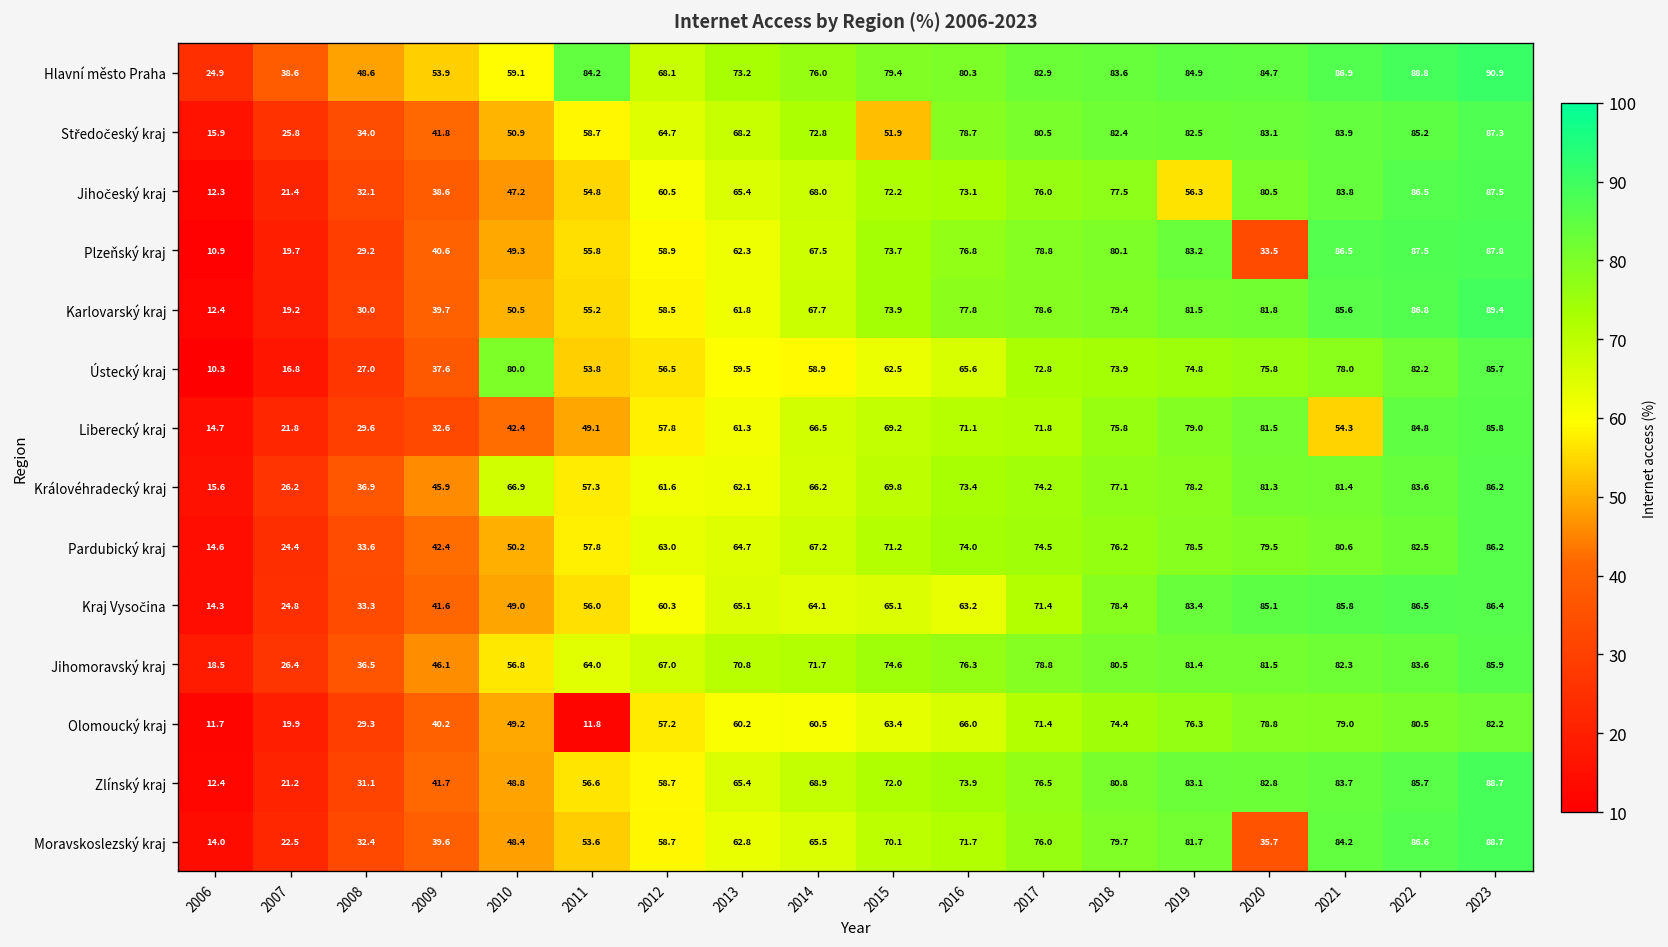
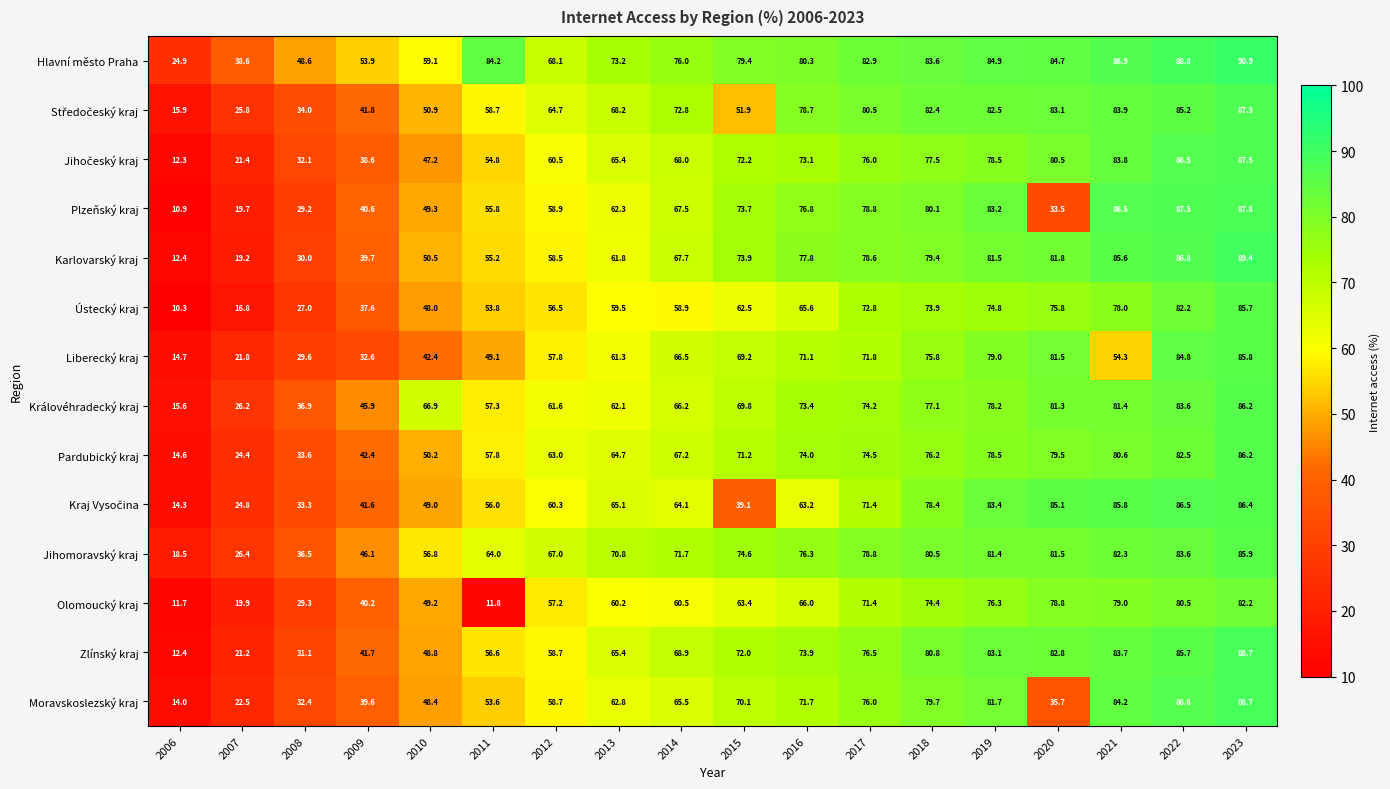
  {
    "Jihočeský kraj": {
      "2006": 12.3,
      "2007": 21.4,
      "2008": 32.1,
      "2009": 38.6,
      "2010": 47.2,
      "2011": 54.8,
      "2012": 60.5,
      "2013": 65.4,
      "2014": 68.0,
      "2015": 72.2,
      "2016": 73.1,
      "2017": 76.0,
      "2018": 77.5,
-     "2019": 56.3,
+     "2019": 78.5,
      "2020": 80.5,
      "2021": 83.8,
      "2022": 86.5,
      "2023": 87.5
    },
    "Ústecký kraj": {
      "2006": 10.3,
      "2007": 16.8,
      "2008": 27.0,
      "2009": 37.6,
-     "2010": 80.0,
+     "2010": 48.0,
      "2011": 53.8,
      "2012": 56.5,
      "2013": 59.5,
      "2014": 58.9,
      "2015": 62.5,
      "2016": 65.6,
      "2017": 72.8,
      "2018": 73.9,
      "2019": 74.8,
      "2020": 75.8,
      "2021": 78.0,
      "2022": 82.2,
      "2023": 85.7
    },
    "Kraj Vysočina": {
      "2006": 14.3,
      "2007": 24.8,
      "2008": 33.3,
      "2009": 41.6,
      "2010": 49.0,
      "2011": 56.0,
      "2012": 60.3,
      "2013": 65.1,
      "2014": 64.1,
-     "2015": 65.1,
+     "2015": 39.1,
      "2016": 63.2,
      "2017": 71.4,
      "2018": 78.4,
      "2019": 83.4,
      "2020": 85.1,
      "2021": 85.8,
      "2022": 86.5,
      "2023": 86.4
    }
  }
